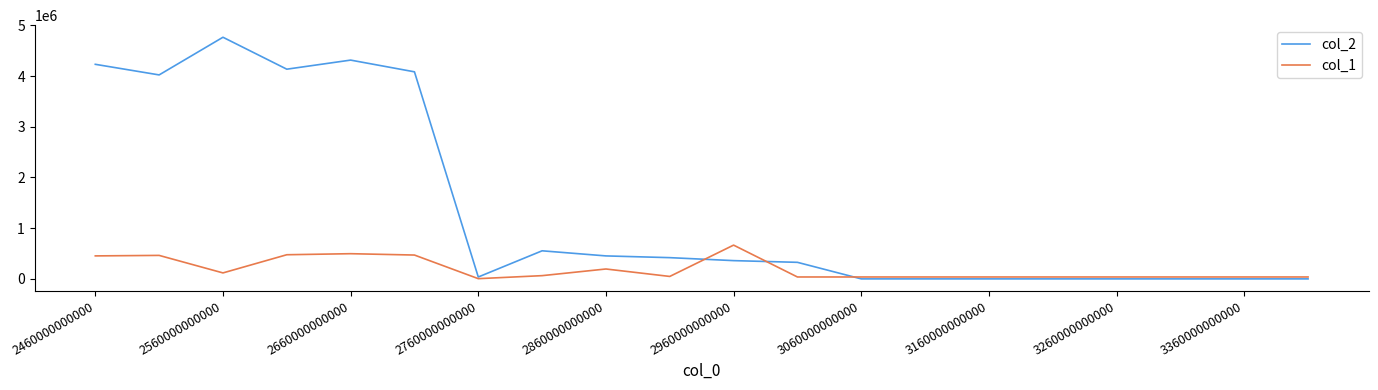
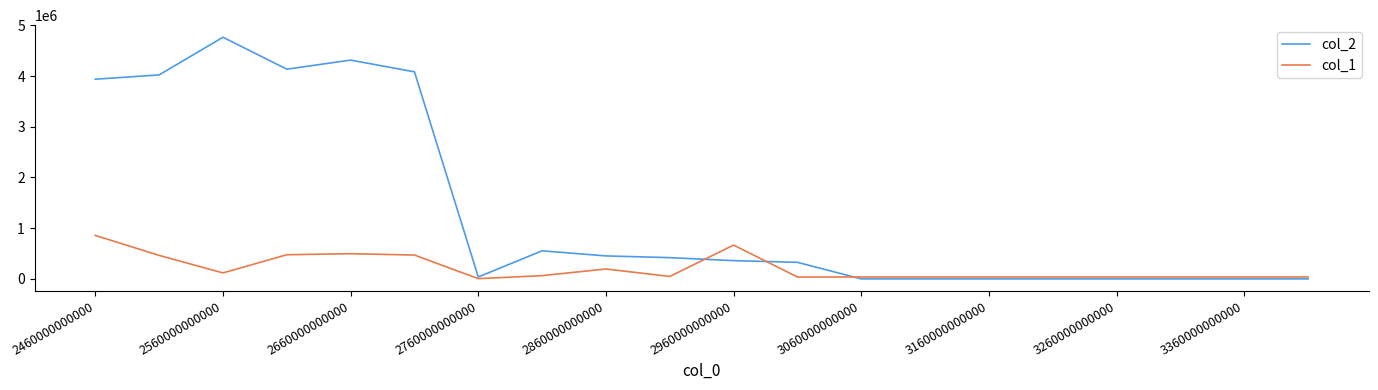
  {
    "col_2": {
-     "2460000000000": 4200000,
+     "2460000000000": 3900000,
      "2560000000000": 4800000,
      "2660000000000": 4300000,
      "2860000000000": 500000,
      "2960000000000": 400000
    },
    "col_1": {
-     "2460000000000": 500000,
+     "2460000000000": 900000,
      "2560000000000": 100000,
      "2660000000000": 500000,
      "2860000000000": 200000,
      "2960000000000": 700000
    }
  }
